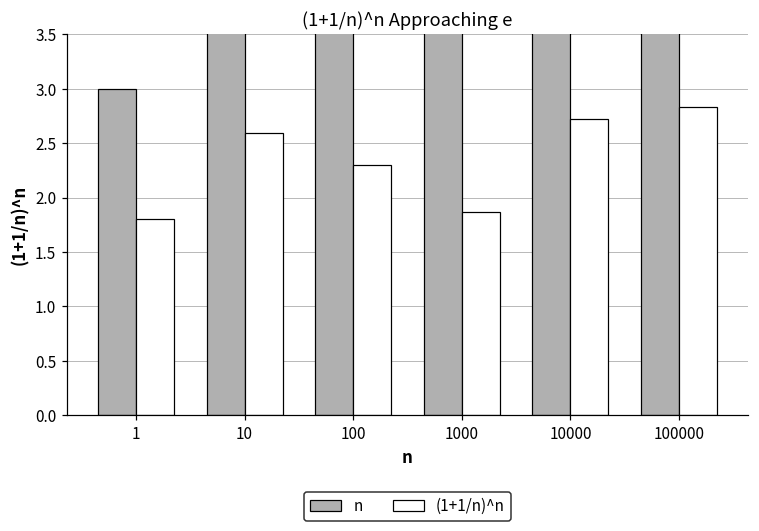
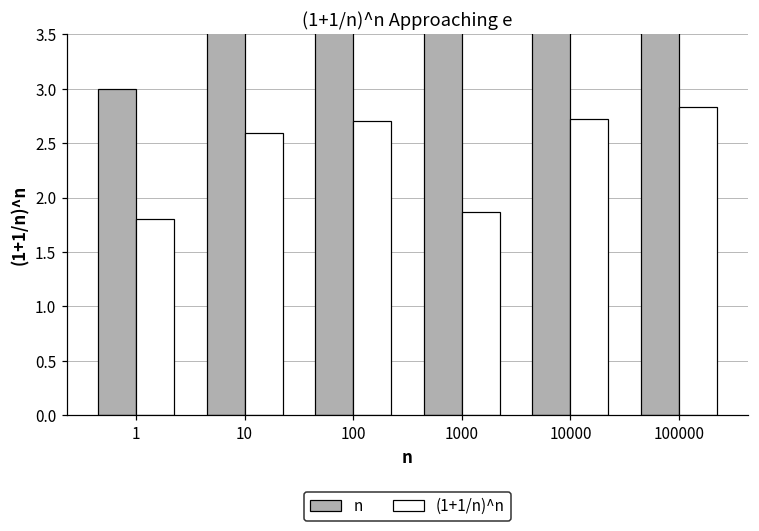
  {
    "n": {
      "1": 3.0
    },
    "(1+1/n)^n": {
      "1": 1.8,
      "10": 2.6,
-     "100": 2.3,
+     "100": 2.7,
      "1000": 1.9,
      "10000": 2.7,
      "100000": 2.8
    }
  }
